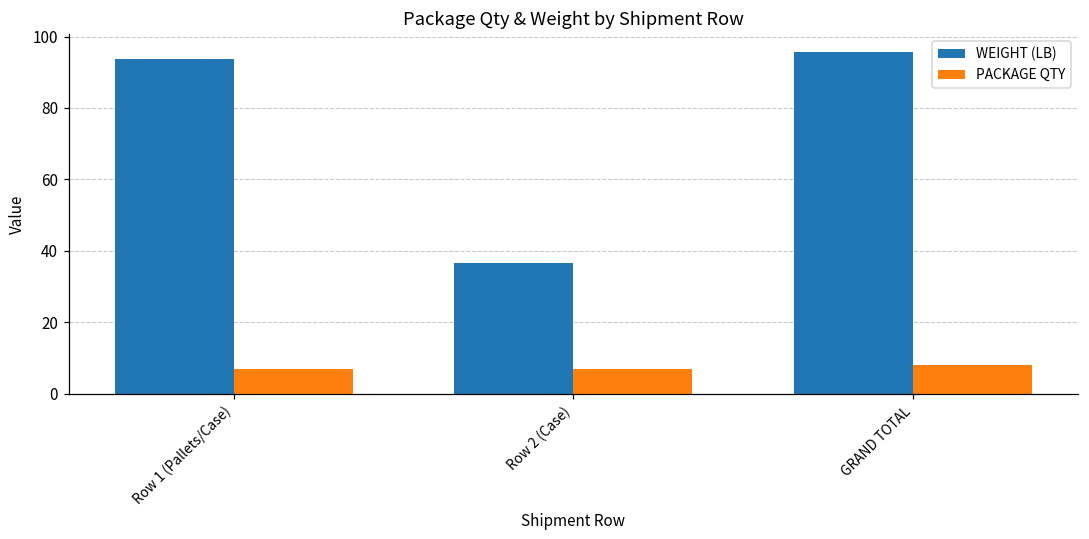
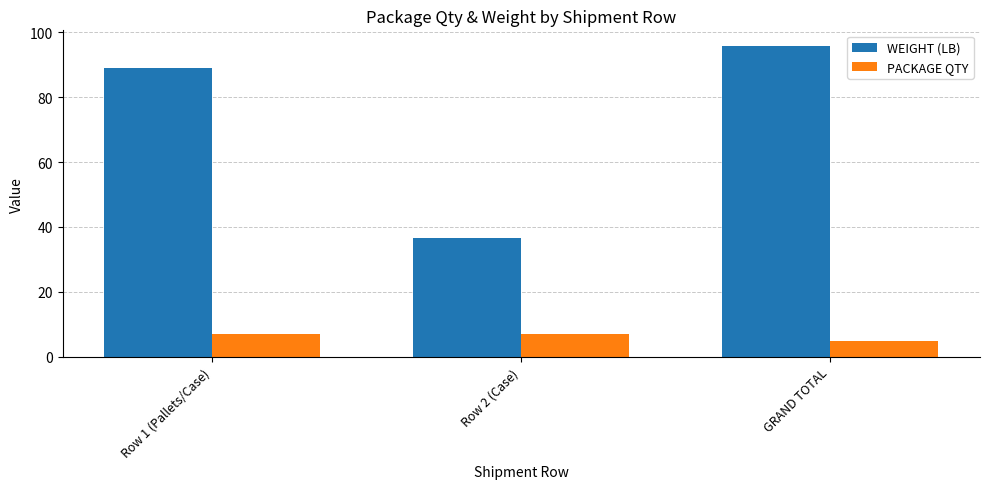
  {
    "WEIGHT (LB)": {
-     "Row 1 (Pallets/Case)": 94,
+     "Row 1 (Pallets/Case)": 89,
      "Row 2 (Case)": 37,
      "GRAND TOTAL": 96
    },
    "PACKAGE QTY": {
      "Row 1 (Pallets/Case)": 7,
      "Row 2 (Case)": 7,
-     "GRAND TOTAL": 8
+     "GRAND TOTAL": 5
    }
  }
